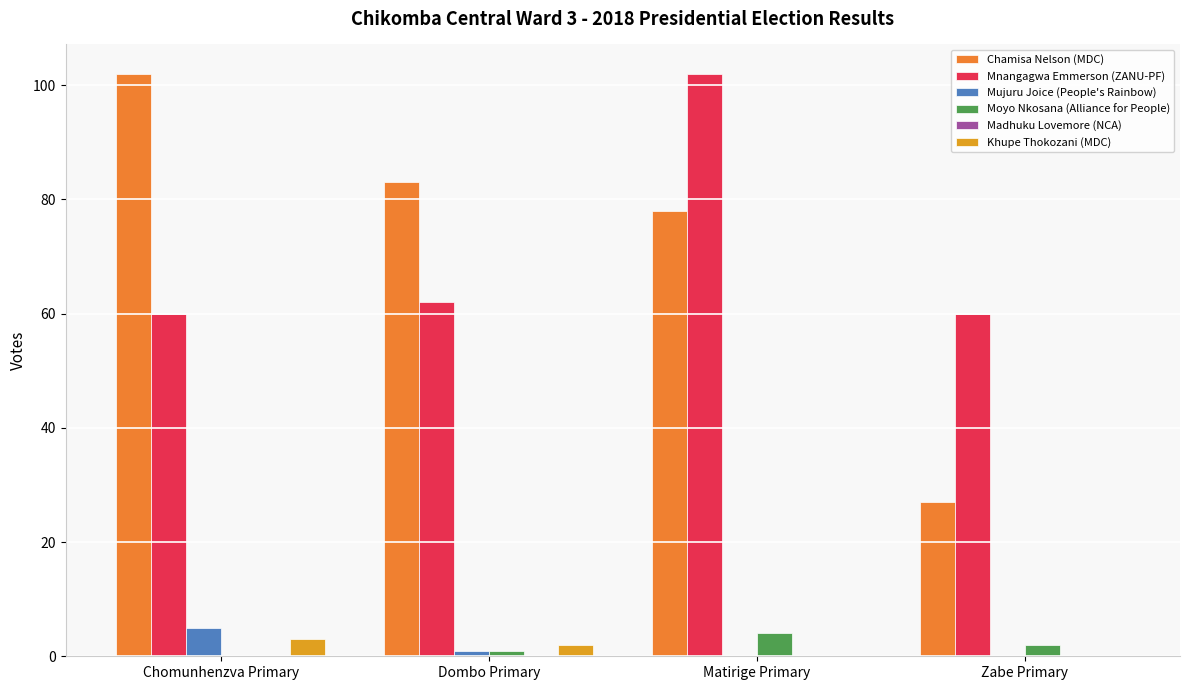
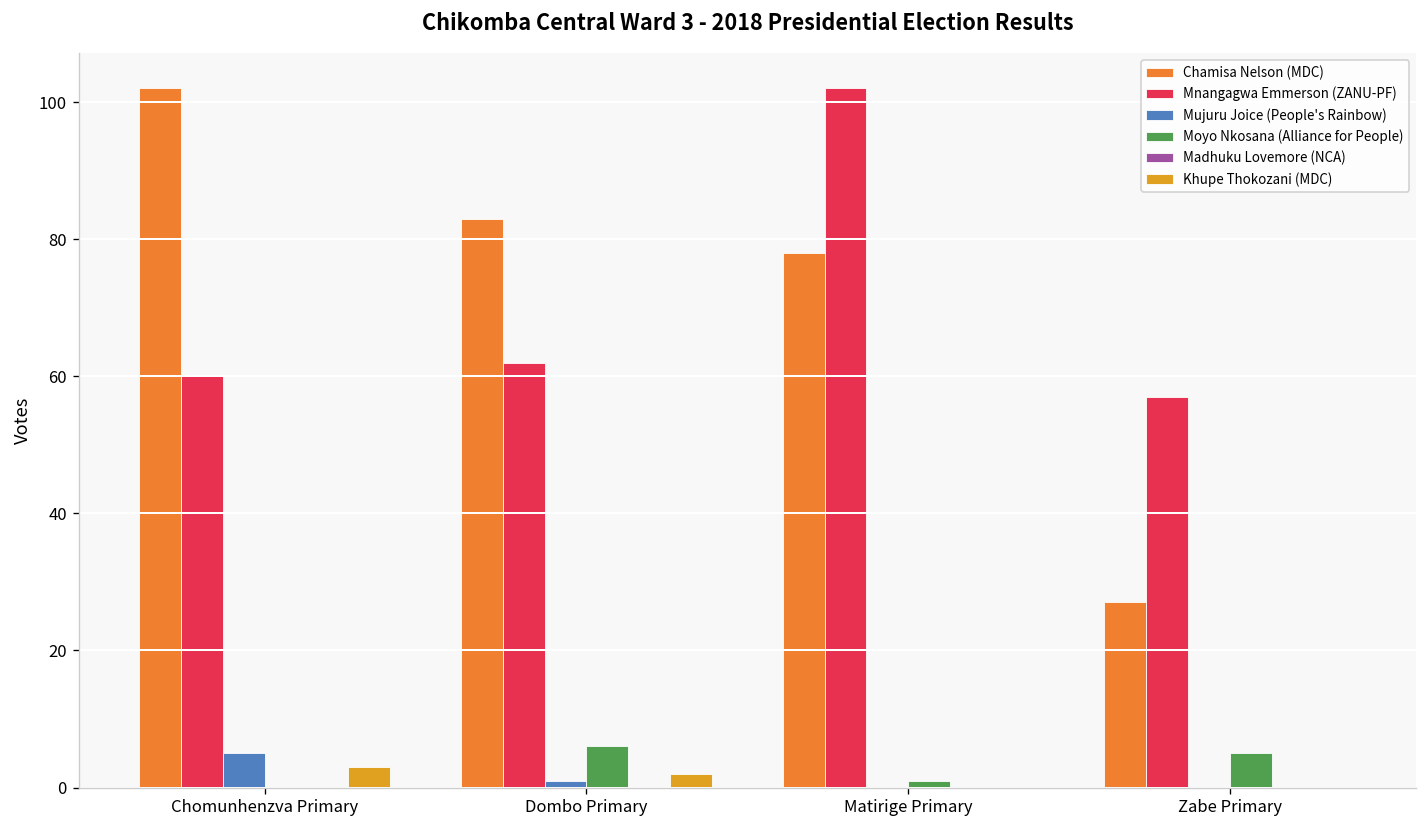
  {
    "Mnangagwa Emmerson (ZANU-PF)": {
      "Chomunhenzva Primary": 60,
      "Dombo Primary": 62,
      "Matirige Primary": 102,
-     "Zabe Primary": 60
+     "Zabe Primary": 57
    },
    "Mujuru Joice (People's Rainbow)": {
      "Chomunhenzva Primary": 5,
      "Dombo Primary": 1,
      "Matirige Primary": 0,
      "Zabe Primary": 0
    },
    "Moyo Nkosana (Alliance for People)": {
      "Chomunhenzva Primary": 0,
-     "Dombo Primary": 1,
-     "Matirige Primary": 4,
-     "Zabe Primary": 2
+     "Dombo Primary": 6,
+     "Matirige Primary": 1,
+     "Zabe Primary": 5
    },
    "Madhuku Lovemore (NCA)": {
      "Chomunhenzva Primary": 0,
      "Dombo Primary": 0,
      "Matirige Primary": 0,
      "Zabe Primary": 0
    }
  }
